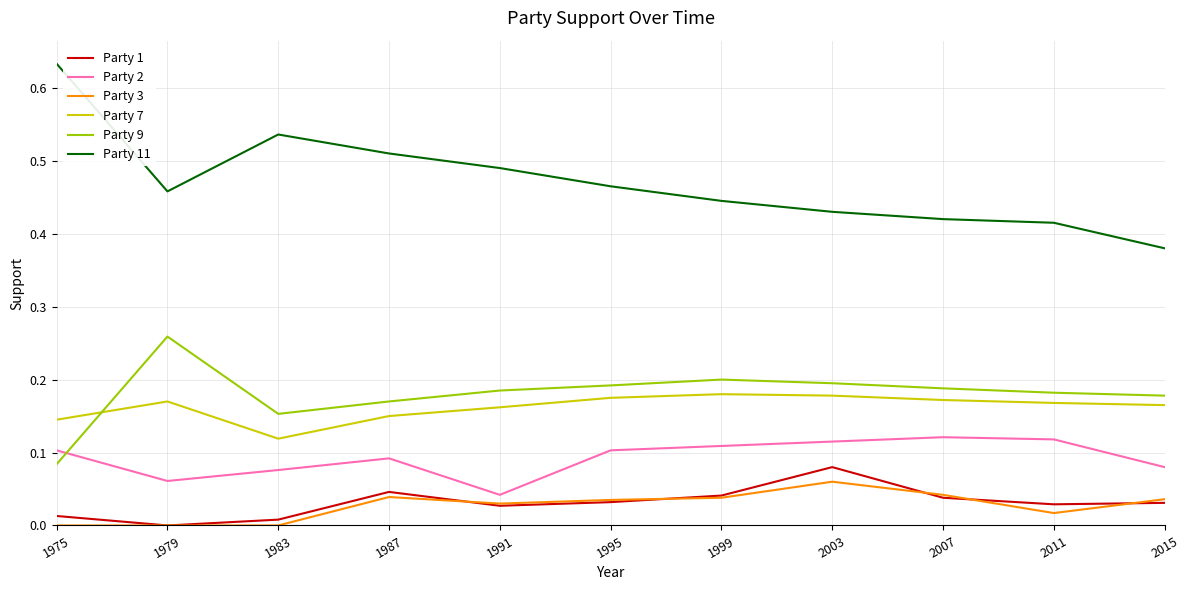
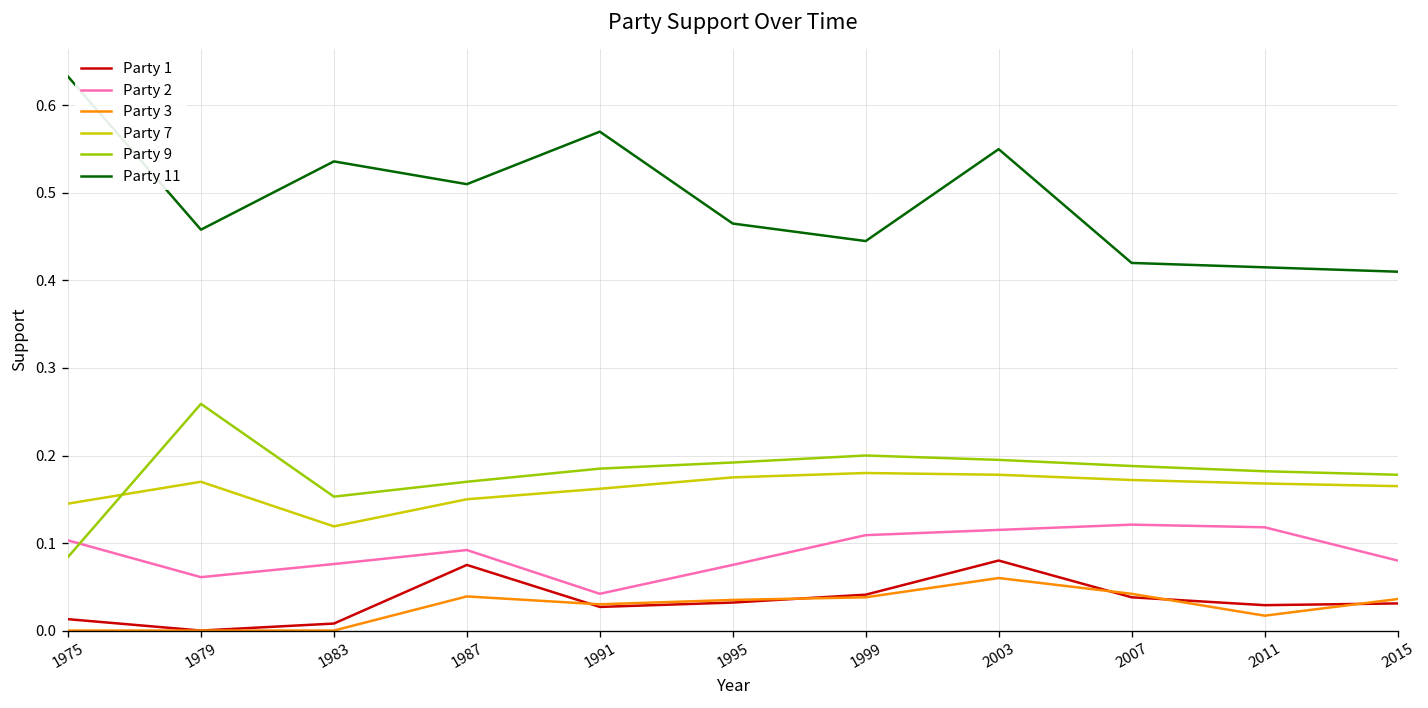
  {
    "Party 1": {
      "1975": 0.01,
      "1983": 0.01,
-     "1987": 0.05,
+     "1987": 0.08,
      "2003": 0.08,
      "2007": 0.04,
      "2011": 0.03,
      "2015": 0.03
    },
    "Party 2": {
      "1975": 0.10,
      "1979": 0.06,
      "1983": 0.08,
      "1987": 0.09,
      "1991": 0.04,
-     "1995": 0.10,
+     "1995": 0.08,
      "1999": 0.11,
      "2003": 0.12,
      "2007": 0.12,
      "2011": 0.12,
      "2015": 0.08
    },
    "Party 3": {
      "1975": 0.00,
      "1983": 0.00,
      "1987": 0.04,
      "2003": 0.06,
      "2007": 0.04,
      "2011": 0.02,
      "2015": 0.04
    },
    "Party 11": {
      "1975": 0.63,
      "1979": 0.46,
      "1983": 0.54,
      "1987": 0.51,
-     "1991": 0.49,
+     "1991": 0.57,
      "1995": 0.47,
      "1999": 0.45,
-     "2003": 0.43,
+     "2003": 0.55,
      "2007": 0.42,
      "2011": 0.42,
-     "2015": 0.38
+     "2015": 0.41
    }
  }
